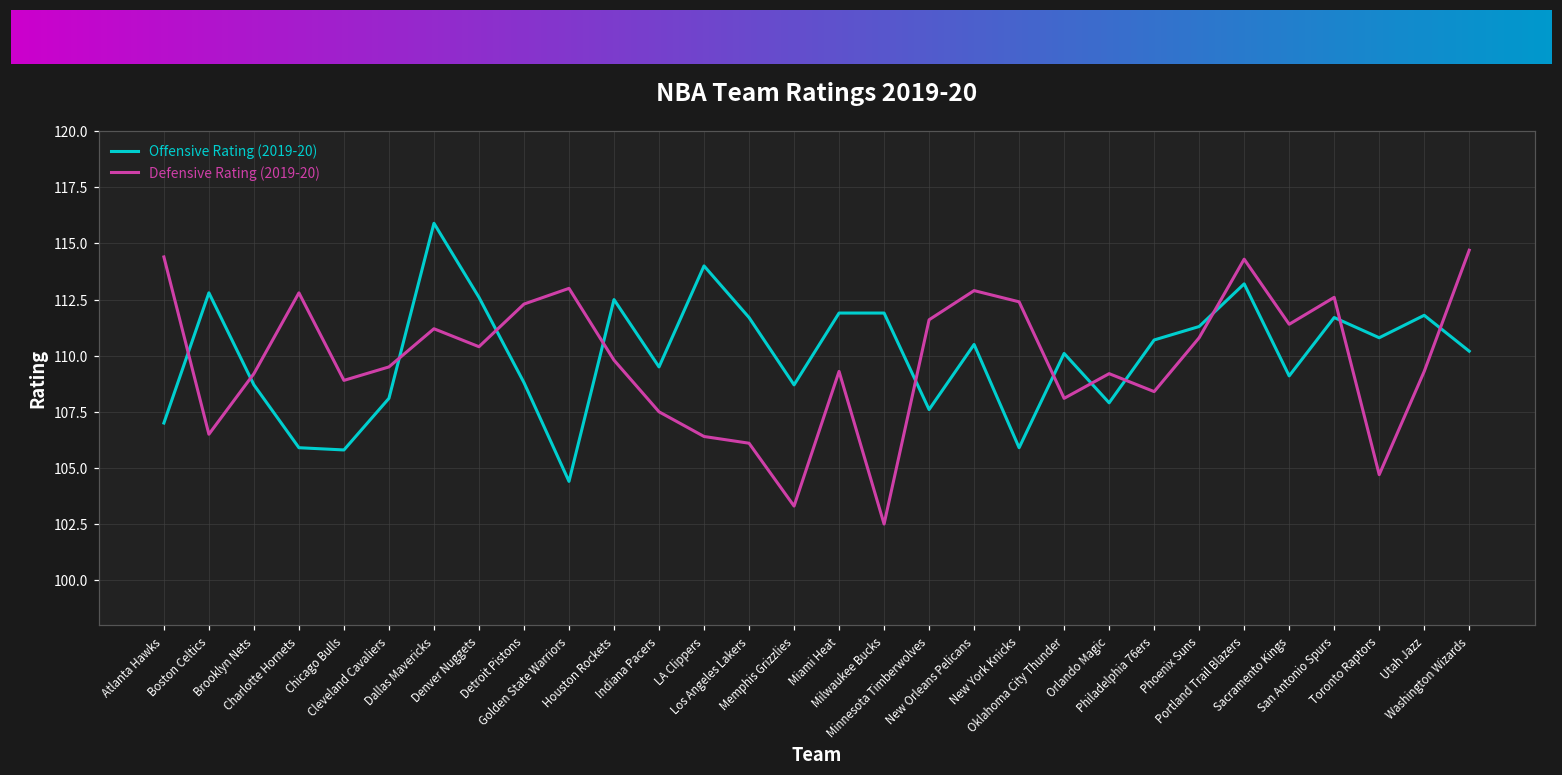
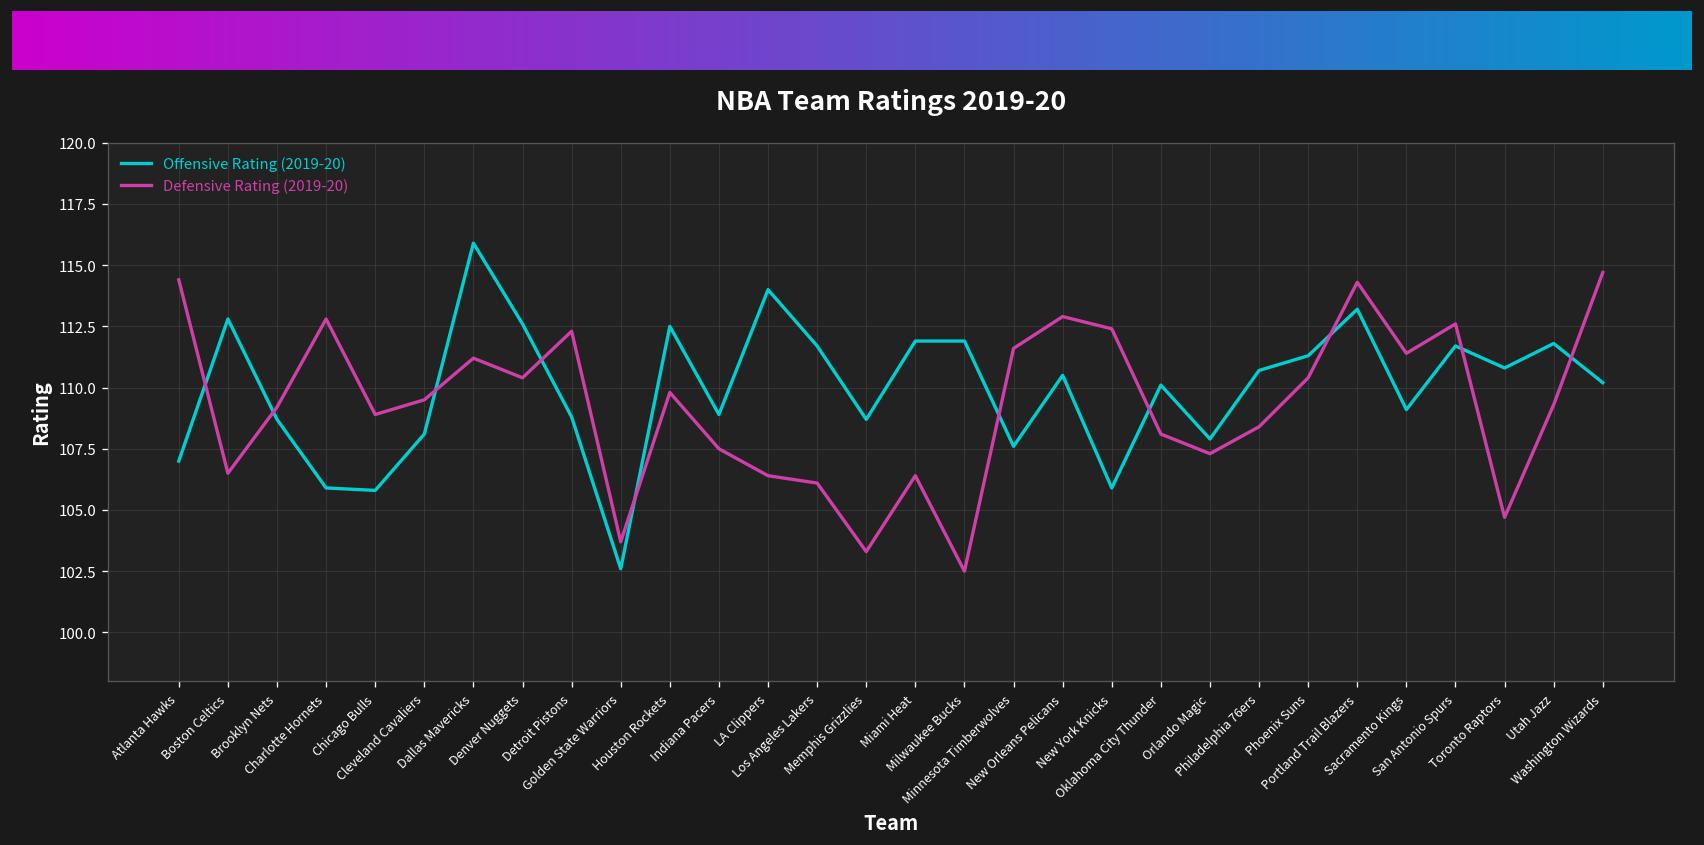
  {
    "Offensive Rating (2019-20)": {
      "Atlanta Hawks": 107.0,
      "Boston Celtics": 112.8,
      "Brooklyn Nets": 108.7,
      "Charlotte Hornets": 105.9,
      "Chicago Bulls": 105.8,
      "Cleveland Cavaliers": 108.1,
      "Dallas Mavericks": 115.9,
      "Denver Nuggets": 112.6,
      "Detroit Pistons": 108.8,
-     "Golden State Warriors": 104.4,
+     "Golden State Warriors": 102.6,
      "Houston Rockets": 112.5,
-     "Indiana Pacers": 109.5,
+     "Indiana Pacers": 108.9,
      "LA Clippers": 114.0,
      "Los Angeles Lakers": 111.7,
      "Memphis Grizzlies": 108.7,
      "Miami Heat": 111.9,
      "Milwaukee Bucks": 111.9,
      "Minnesota Timberwolves": 107.6,
      "New Orleans Pelicans": 110.5,
      "New York Knicks": 105.9,
      "Oklahoma City Thunder": 110.1,
      "Orlando Magic": 107.9,
      "Philadelphia 76ers": 110.7,
      "Phoenix Suns": 111.3,
      "Portland Trail Blazers": 113.2,
      "Sacramento Kings": 109.1,
      "San Antonio Spurs": 111.7,
      "Toronto Raptors": 110.8,
      "Utah Jazz": 111.8,
      "Washington Wizards": 110.2
    },
    "Defensive Rating (2019-20)": {
      "Atlanta Hawks": 114.4,
      "Boston Celtics": 106.5,
      "Brooklyn Nets": 109.2,
      "Charlotte Hornets": 112.8,
      "Chicago Bulls": 108.9,
      "Cleveland Cavaliers": 109.5,
      "Dallas Mavericks": 111.2,
      "Denver Nuggets": 110.4,
      "Detroit Pistons": 112.3,
-     "Golden State Warriors": 113.0,
+     "Golden State Warriors": 103.7,
      "Houston Rockets": 109.8,
      "Indiana Pacers": 107.5,
      "LA Clippers": 106.4,
      "Los Angeles Lakers": 106.1,
      "Memphis Grizzlies": 103.3,
-     "Miami Heat": 109.3,
+     "Miami Heat": 106.4,
      "Milwaukee Bucks": 102.5,
      "Minnesota Timberwolves": 111.6,
      "New Orleans Pelicans": 112.9,
      "New York Knicks": 112.4,
      "Oklahoma City Thunder": 108.1,
-     "Orlando Magic": 109.2,
+     "Orlando Magic": 107.3,
      "Philadelphia 76ers": 108.4,
-     "Phoenix Suns": 110.8,
+     "Phoenix Suns": 110.4,
      "Portland Trail Blazers": 114.3,
      "Sacramento Kings": 111.4,
      "San Antonio Spurs": 112.6,
      "Toronto Raptors": 104.7,
      "Utah Jazz": 109.3,
      "Washington Wizards": 114.7
    }
  }
